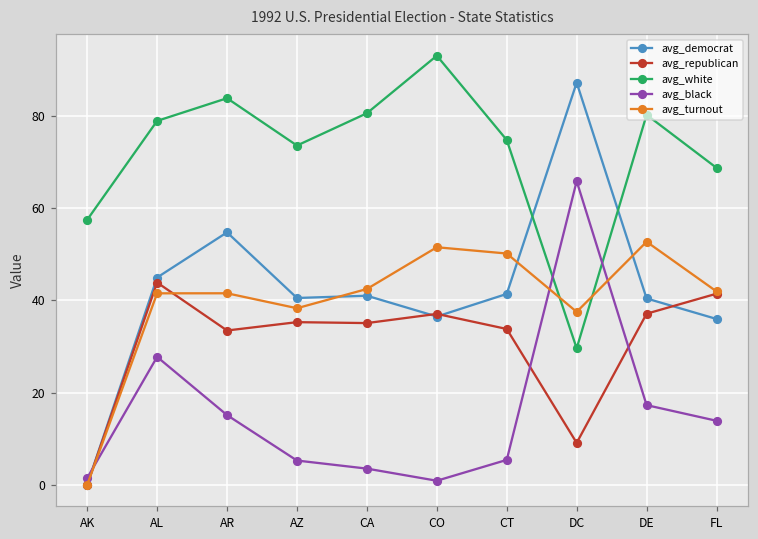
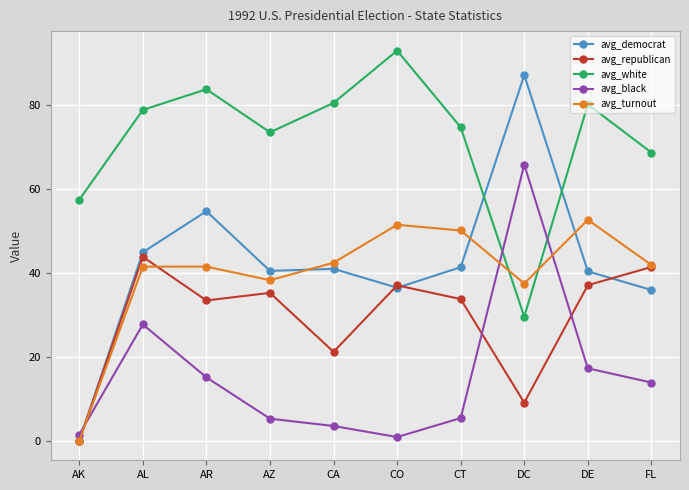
  {
    "avg_democrat": {
      "AL": 45,
      "AR": 55,
      "AZ": 41,
      "CA": 41,
      "CT": 41,
      "DC": 87,
      "DE": 40,
      "FL": 36
    },
    "avg_republican": {
      "AL": 44,
      "AR": 33,
      "AZ": 35,
-     "CA": 35,
+     "CA": 21,
      "CT": 34,
      "DC": 9,
      "DE": 37
    },
    "avg_white": {
      "AK": 57,
      "AL": 79,
      "AR": 84,
      "AZ": 74,
      "CA": 81,
      "CO": 93,
      "CT": 75,
      "DC": 30,
      "FL": 69
    },
    "avg_black": {
      "AK": 1,
      "AL": 28,
      "AR": 15,
      "AZ": 5,
      "CA": 4,
      "CO": 1,
      "CT": 5,
      "DC": 66,
      "DE": 17,
      "FL": 14
    },
    "avg_turnout": {
      "AL": 42,
      "AR": 42,
      "AZ": 38,
      "CA": 42,
      "CO": 52,
      "CT": 50,
      "DC": 38,
      "DE": 53
    }
  }
